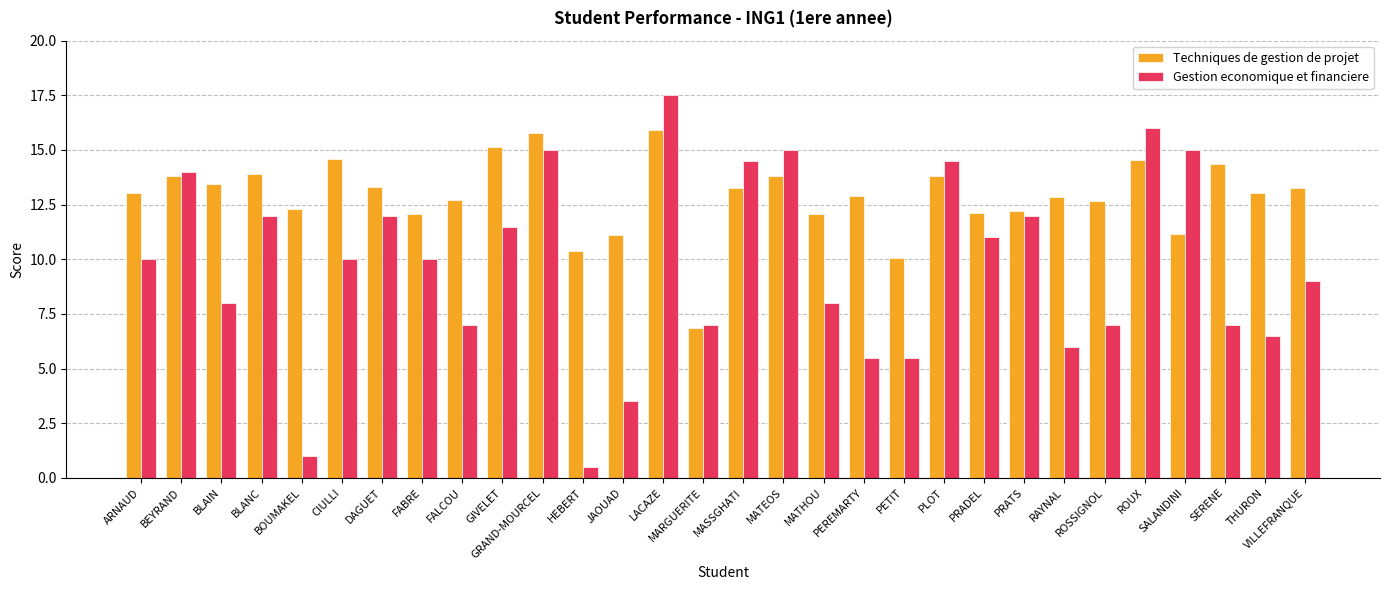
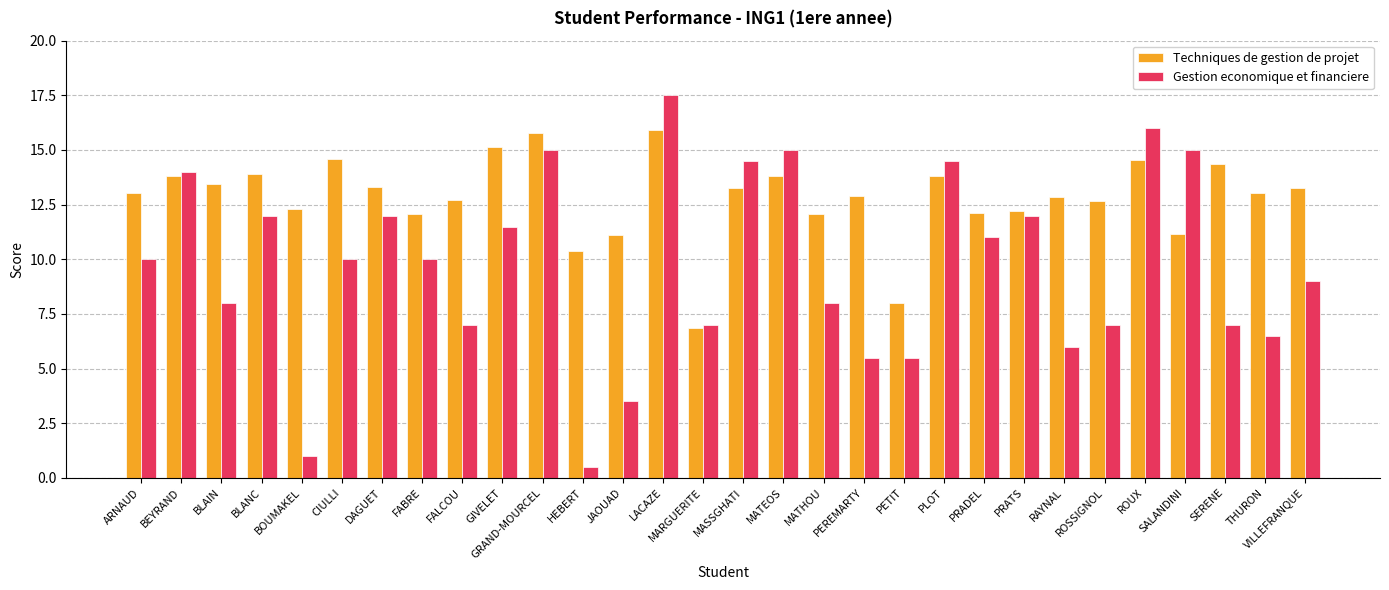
  {
    "Techniques de gestion de projet": {
      "ARNAUD": 13.0,
      "BEYRAND": 13.8,
      "BLAIN": 13.5,
      "BLANC": 13.9,
      "BOUMAKEL": 12.3,
      "CIULLI": 14.6,
      "DAGUET": 13.3,
      "FABRE": 12.1,
      "FALCOU": 12.7,
      "GIVELET": 15.1,
      "GRAND-MOURCEL": 15.8,
      "HEBERT": 10.4,
      "JAOUAD": 11.1,
      "LACAZE": 15.9,
      "MARGUERITE": 6.9,
      "MASSGHATI": 13.3,
      "MATEOS": 13.8,
      "MATHOU": 12.1,
      "PEREMARTY": 12.9,
-     "PETIT": 10.1,
+     "PETIT": 8.0,
      "PLOT": 13.8,
      "PRADEL": 12.1,
      "PRATS": 12.2,
      "RAYNAL": 12.8,
      "ROSSIGNOL": 12.7,
      "ROUX": 14.6,
      "SALANDINI": 11.2,
      "SERENE": 14.4,
      "THURON": 13.1,
      "VILLEFRANQUE": 13.3
    },
    "Gestion economique et financiere": {
      "ARNAUD": 10.0,
      "BEYRAND": 14.0,
      "BLAIN": 8.0,
      "BLANC": 12.0,
      "BOUMAKEL": 1.0,
      "CIULLI": 10.0,
      "DAGUET": 12.0,
      "FABRE": 10.0,
      "FALCOU": 7.0,
      "GIVELET": 11.5,
      "GRAND-MOURCEL": 15.0,
      "HEBERT": 0.5,
      "JAOUAD": 3.5,
      "LACAZE": 17.5,
      "MARGUERITE": 7.0,
      "MASSGHATI": 14.5,
      "MATEOS": 15.0,
      "MATHOU": 8.0,
      "PEREMARTY": 5.5,
      "PETIT": 5.5,
      "PLOT": 14.5,
      "PRADEL": 11.0,
      "PRATS": 12.0,
      "RAYNAL": 6.0,
      "ROSSIGNOL": 7.0,
      "ROUX": 16.0,
      "SALANDINI": 15.0,
      "SERENE": 7.0,
      "THURON": 6.5,
      "VILLEFRANQUE": 9.0
    }
  }
